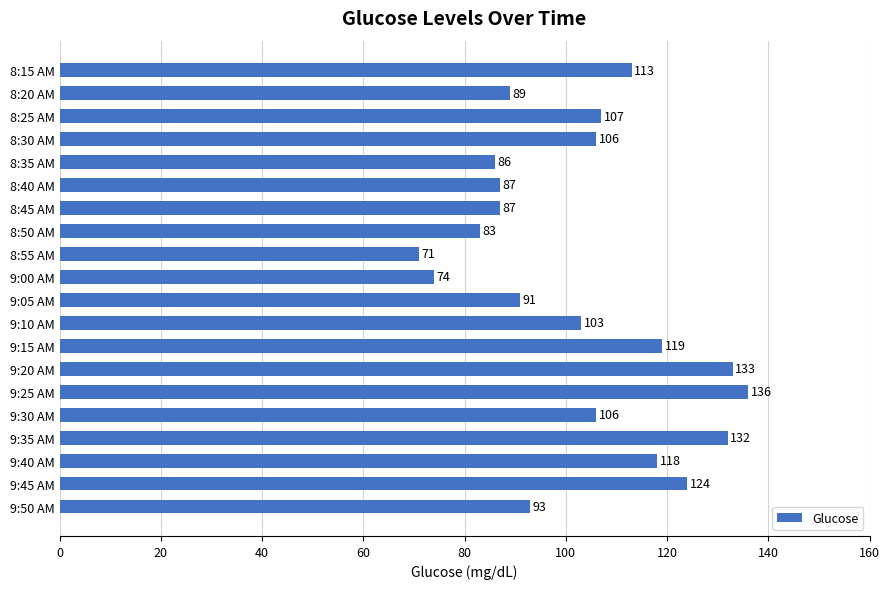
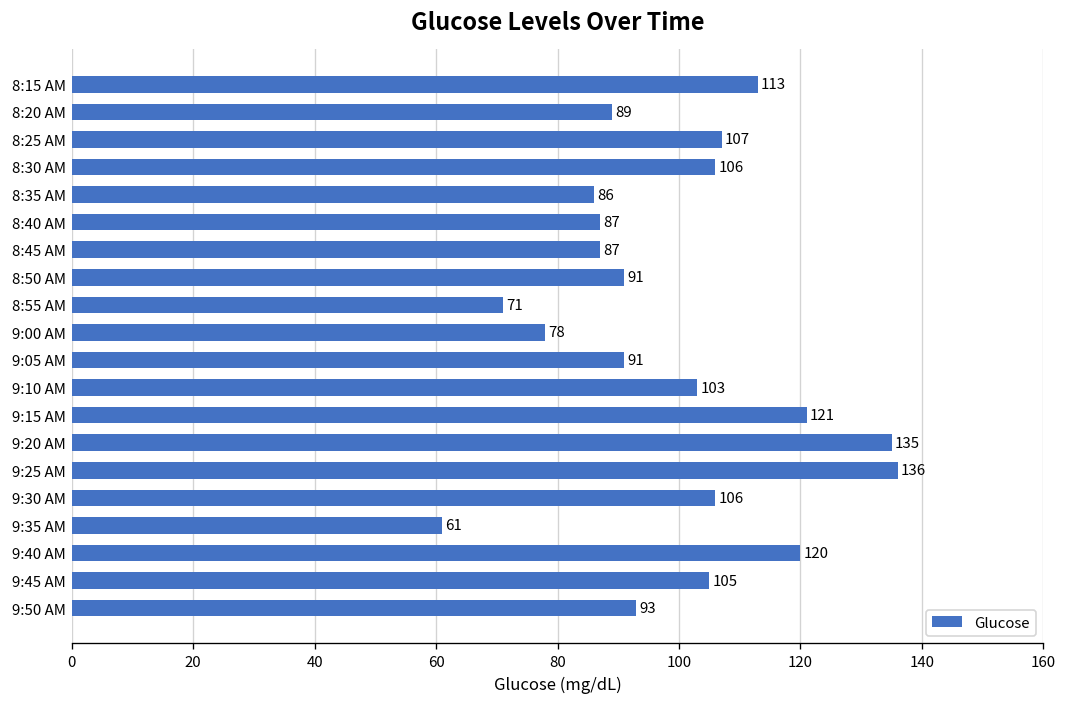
  {
    "8:15 AM": 113,
    "8:20 AM": 89,
    "8:25 AM": 107,
    "8:30 AM": 106,
    "8:35 AM": 86,
    "8:40 AM": 87,
    "8:45 AM": 87,
-   "8:50 AM": 83,
+   "8:50 AM": 91,
    "8:55 AM": 71,
-   "9:00 AM": 74,
+   "9:00 AM": 78,
    "9:05 AM": 91,
    "9:10 AM": 103,
-   "9:15 AM": 119,
-   "9:20 AM": 133,
+   "9:15 AM": 121,
+   "9:20 AM": 135,
    "9:25 AM": 136,
    "9:30 AM": 106,
-   "9:35 AM": 132,
-   "9:40 AM": 118,
-   "9:45 AM": 124,
+   "9:35 AM": 61,
+   "9:40 AM": 120,
+   "9:45 AM": 105,
    "9:50 AM": 93
  }
